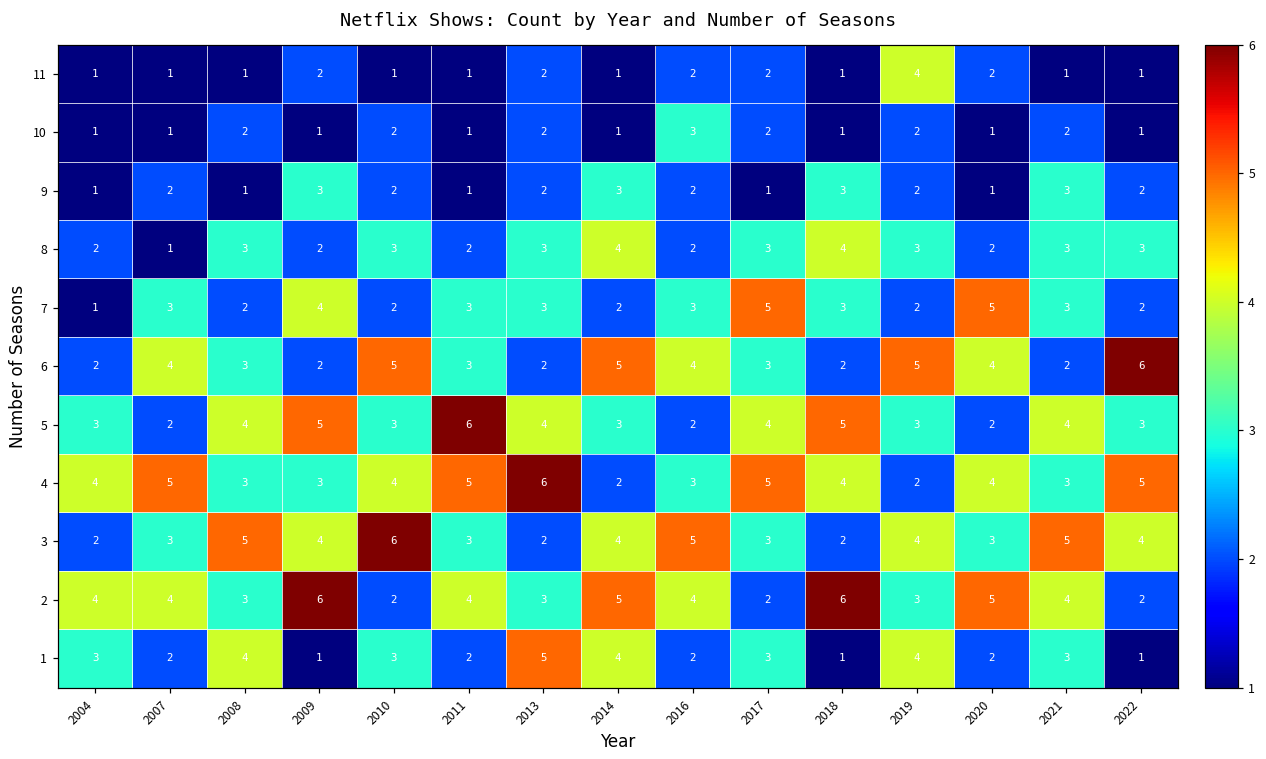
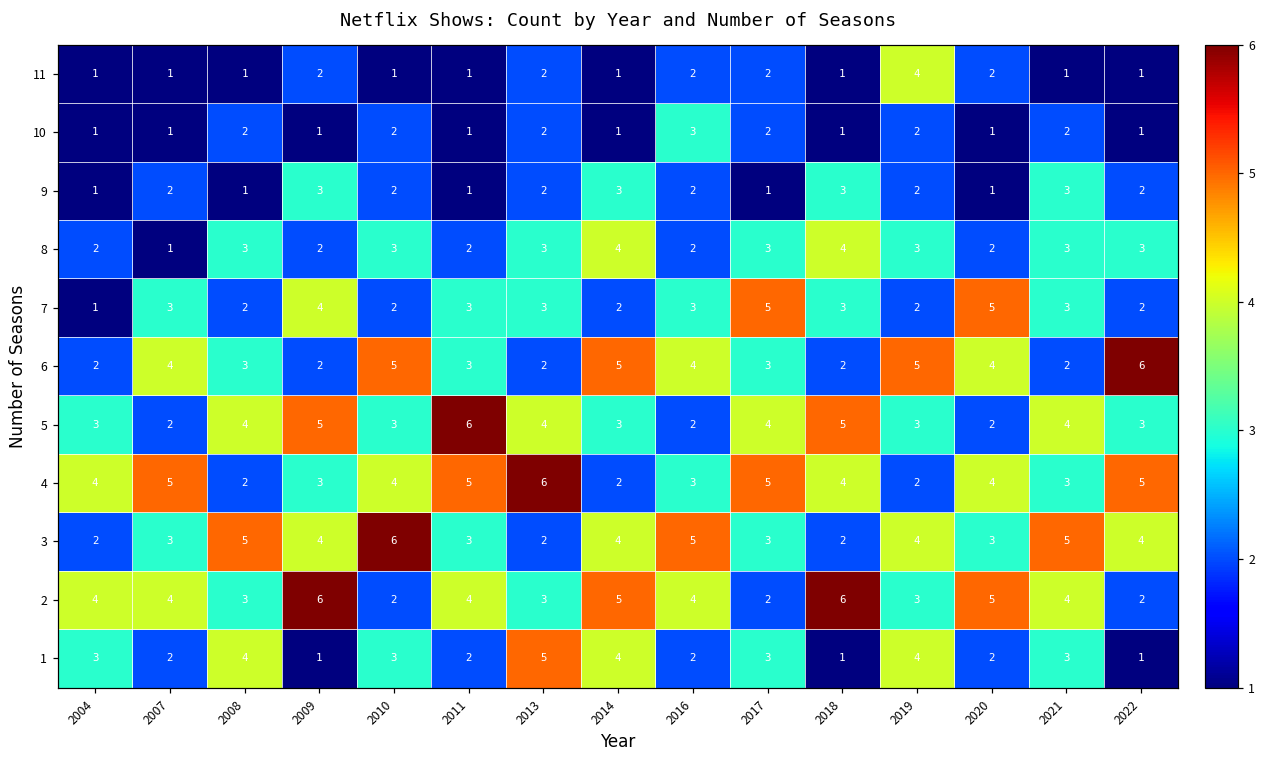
  {
    "11": {
      "2004": 1,
      "2007": 1,
      "2008": 1,
      "2009": 2,
      "2010": 1,
      "2011": 1,
      "2013": 2,
      "2014": 1,
      "2016": 2,
      "2017": 2,
      "2018": 1,
      "2019": 4,
      "2020": 2,
      "2021": 1,
      "2022": 1
    },
    "10": {
      "2004": 1,
      "2007": 1,
      "2008": 2,
      "2009": 1,
      "2010": 2,
      "2011": 1,
      "2013": 2,
      "2014": 1,
      "2016": 3,
      "2017": 2,
      "2018": 1,
      "2019": 2,
      "2020": 1,
      "2021": 2,
      "2022": 1
    },
    "9": {
      "2004": 1,
      "2007": 2,
      "2008": 1,
      "2009": 3,
      "2010": 2,
      "2011": 1,
      "2013": 2,
      "2014": 3,
      "2016": 2,
      "2017": 1,
      "2018": 3,
      "2019": 2,
      "2020": 1,
      "2021": 3,
      "2022": 2
    },
    "8": {
      "2004": 2,
      "2007": 1,
      "2008": 3,
      "2009": 2,
      "2010": 3,
      "2011": 2,
      "2013": 3,
      "2014": 4,
      "2016": 2,
      "2017": 3,
      "2018": 4,
      "2019": 3,
      "2020": 2,
      "2021": 3,
      "2022": 3
    },
    "7": {
      "2004": 1,
      "2007": 3,
      "2008": 2,
      "2009": 4,
      "2010": 2,
      "2011": 3,
      "2013": 3,
      "2014": 2,
      "2016": 3,
      "2017": 5,
      "2018": 3,
      "2019": 2,
      "2020": 5,
      "2021": 3,
      "2022": 2
    },
    "6": {
      "2004": 2,
      "2007": 4,
      "2008": 3,
      "2009": 2,
      "2010": 5,
      "2011": 3,
      "2013": 2,
      "2014": 5,
      "2016": 4,
      "2017": 3,
      "2018": 2,
      "2019": 5,
      "2020": 4,
      "2021": 2,
      "2022": 6
    },
    "5": {
      "2004": 3,
      "2007": 2,
      "2008": 4,
      "2009": 5,
      "2010": 3,
      "2011": 6,
      "2013": 4,
      "2014": 3,
      "2016": 2,
      "2017": 4,
      "2018": 5,
      "2019": 3,
      "2020": 2,
      "2021": 4,
      "2022": 3
    },
    "4": {
      "2004": 4,
      "2007": 5,
-     "2008": 3,
+     "2008": 2,
      "2009": 3,
      "2010": 4,
      "2011": 5,
      "2013": 6,
      "2014": 2,
      "2016": 3,
      "2017": 5,
      "2018": 4,
      "2019": 2,
      "2020": 4,
      "2021": 3,
      "2022": 5
    },
    "3": {
      "2004": 2,
      "2007": 3,
      "2008": 5,
      "2009": 4,
      "2010": 6,
      "2011": 3,
      "2013": 2,
      "2014": 4,
      "2016": 5,
      "2017": 3,
      "2018": 2,
      "2019": 4,
      "2020": 3,
      "2021": 5,
      "2022": 4
    },
    "2": {
      "2004": 4,
      "2007": 4,
      "2008": 3,
      "2009": 6,
      "2010": 2,
      "2011": 4,
      "2013": 3,
      "2014": 5,
      "2016": 4,
      "2017": 2,
      "2018": 6,
      "2019": 3,
      "2020": 5,
      "2021": 4,
      "2022": 2
    },
    "1": {
      "2004": 3,
      "2007": 2,
      "2008": 4,
      "2009": 1,
      "2010": 3,
      "2011": 2,
      "2013": 5,
      "2014": 4,
      "2016": 2,
      "2017": 3,
      "2018": 1,
      "2019": 4,
      "2020": 2,
      "2021": 3,
      "2022": 1
    }
  }
